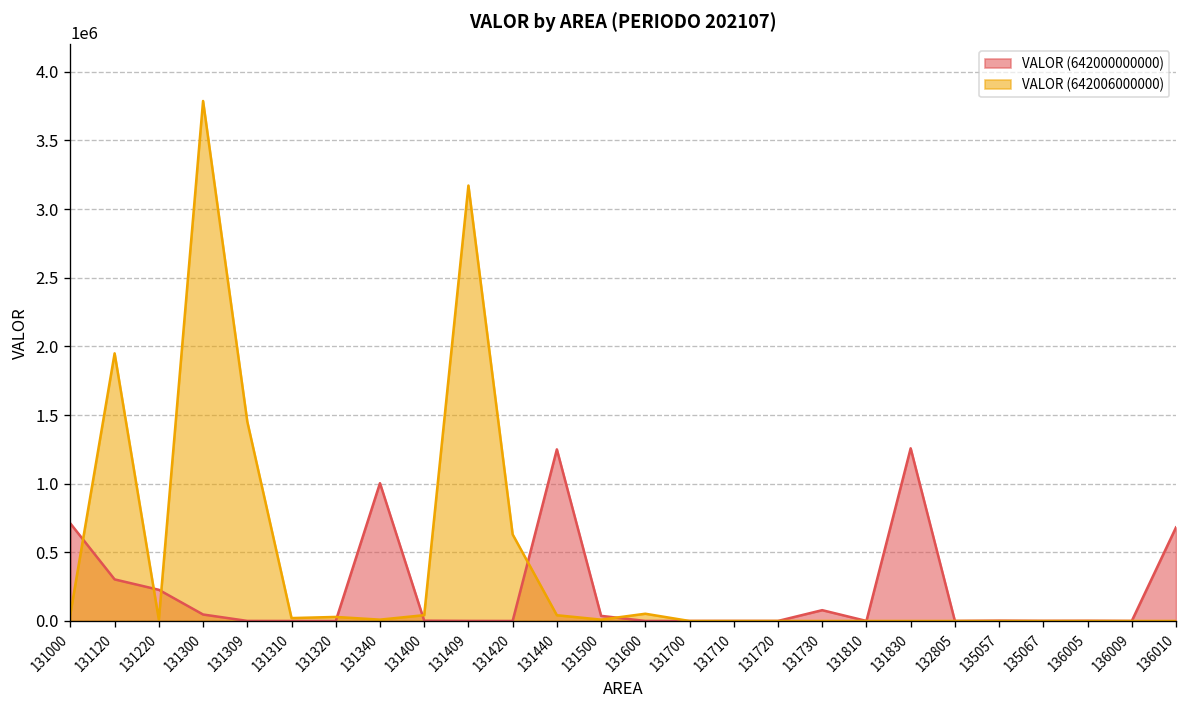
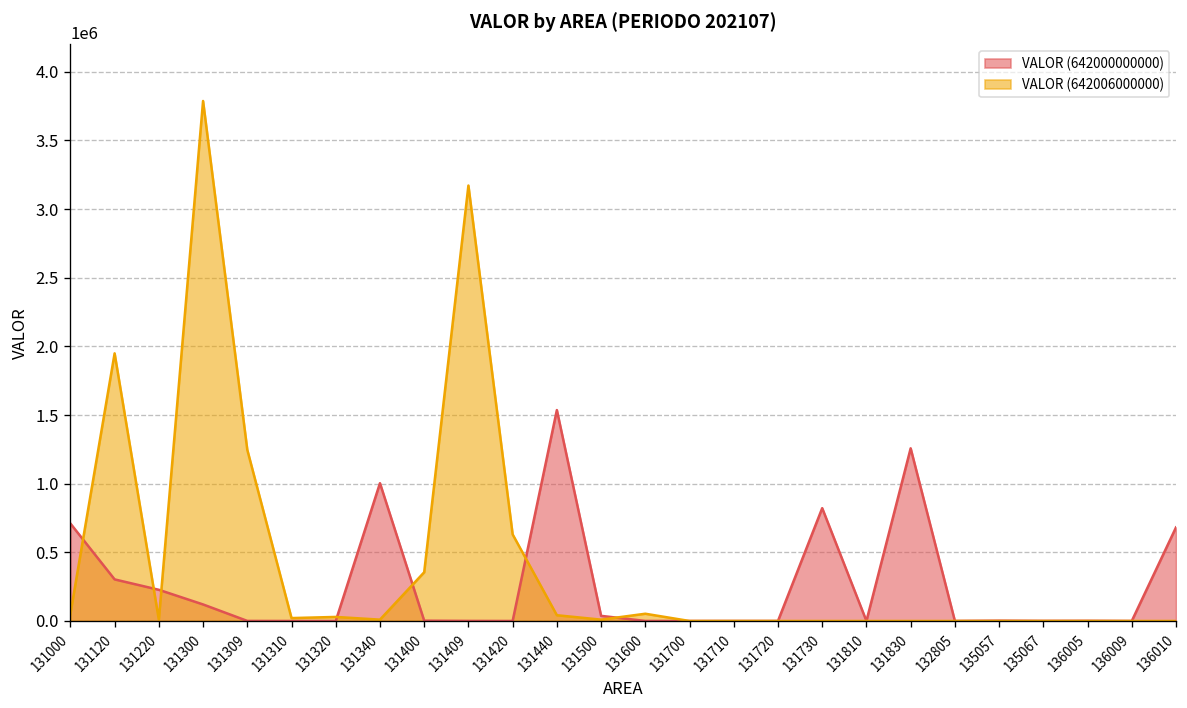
  {
    "VALOR (642000000000)": {
      "131000": 710000,
      "131120": 300000,
      "131220": 230000,
-     "131300": 50000,
+     "131300": 120000,
      "131309": 0,
      "131320": 0,
      "131340": 1000000,
      "131400": 0,
      "131409": 0,
      "131420": 0,
-     "131440": 1250000,
+     "131440": 1540000,
      "131500": 40000,
      "131600": 0,
-     "131730": 80000,
+     "131730": 820000,
      "131830": 1260000,
      "136010": 680000
    },
    "VALOR (642006000000)": {
      "131000": 50000,
      "131120": 1950000,
      "131220": 10000,
      "131300": 3790000,
-     "131309": 1450000,
+     "131309": 1250000,
      "131320": 30000,
      "131340": 10000,
-     "131400": 40000,
+     "131400": 350000,
      "131409": 3170000,
      "131420": 630000,
      "131440": 40000,
      "131500": 10000,
      "131600": 50000,
      "131730": 0,
      "131830": 0,
      "136010": 0
    }
  }
